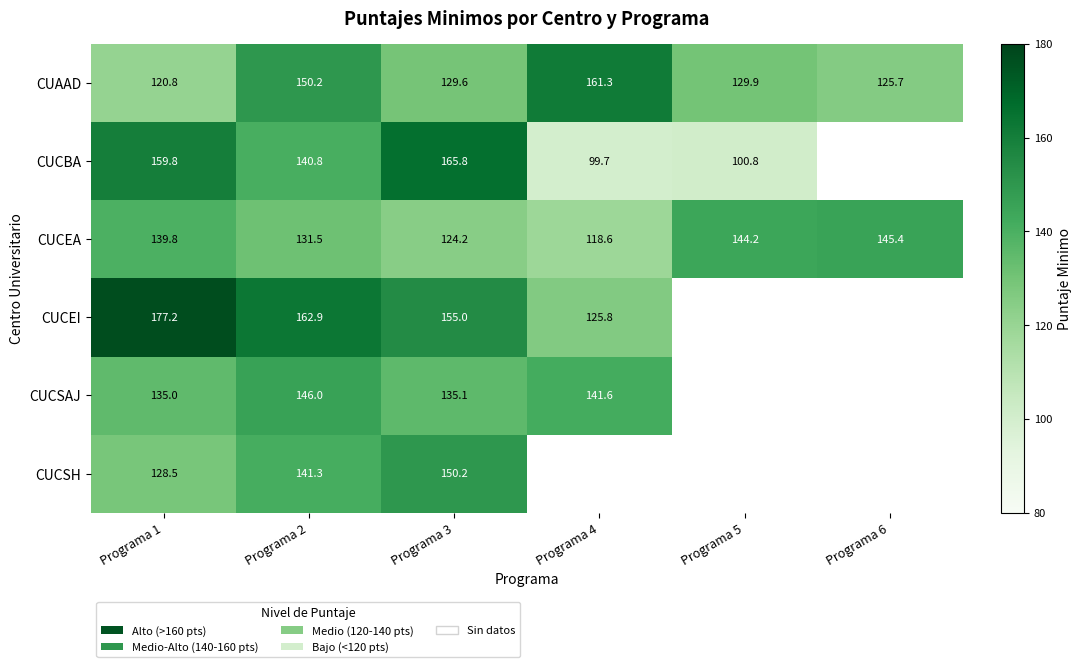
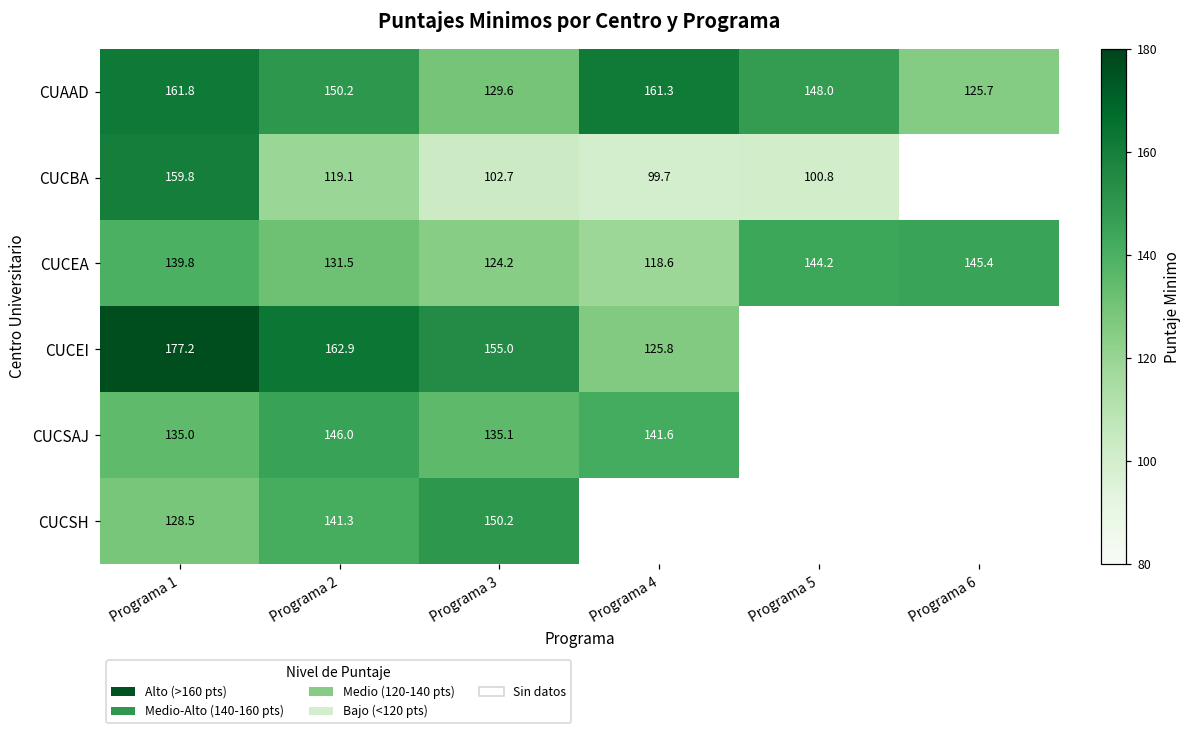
  {
    "CUAAD": {
-     "Programa 1": 120.8,
+     "Programa 1": 161.8,
      "Programa 2": 150.2,
      "Programa 3": 129.6,
      "Programa 4": 161.3,
-     "Programa 5": 129.9,
+     "Programa 5": 148.0,
      "Programa 6": 125.7
    },
    "CUCBA": {
      "Programa 1": 159.8,
-     "Programa 2": 140.8,
-     "Programa 3": 165.8,
+     "Programa 2": 119.1,
+     "Programa 3": 102.7,
      "Programa 4": 99.7,
      "Programa 5": 100.8
    },
    "CUCEA": {
      "Programa 1": 139.8,
      "Programa 2": 131.5,
      "Programa 3": 124.2,
      "Programa 4": 118.6,
      "Programa 5": 144.2,
      "Programa 6": 145.4
    },
    "CUCEI": {
      "Programa 1": 177.2,
      "Programa 2": 162.9,
      "Programa 3": 155.0,
      "Programa 4": 125.8
    },
    "CUCSAJ": {
      "Programa 1": 135.0,
      "Programa 2": 146.0,
      "Programa 3": 135.1,
      "Programa 4": 141.6
    },
    "CUCSH": {
      "Programa 1": 128.5,
      "Programa 2": 141.3,
      "Programa 3": 150.2
    }
  }
